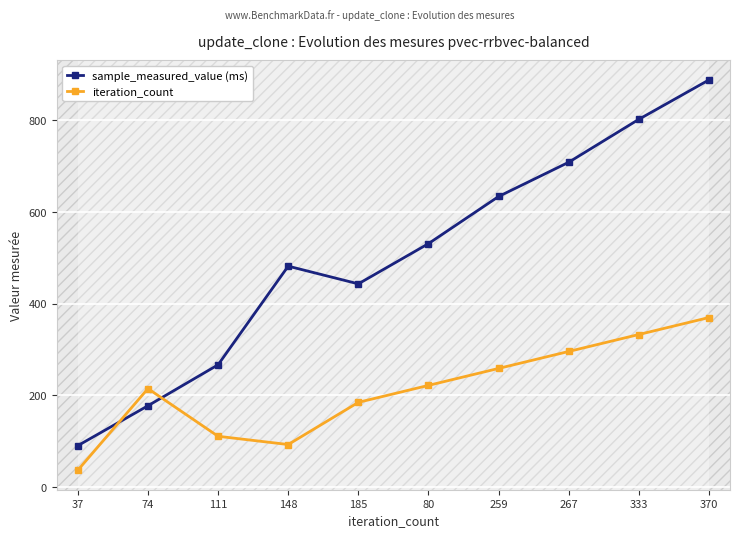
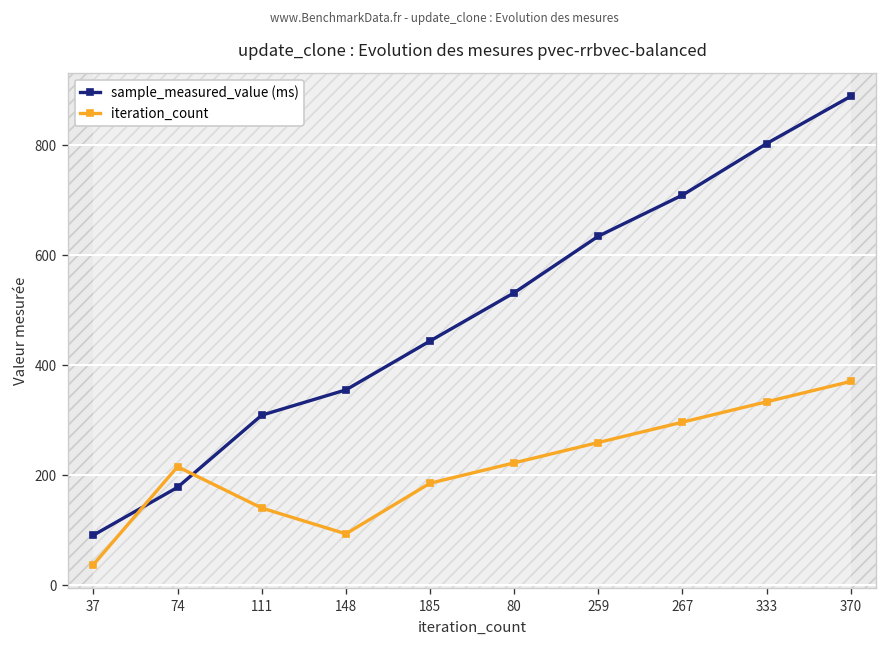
  {
    "sample_measured_value (ms)": {
      "37": 90,
      "74": 180,
-     "111": 270,
-     "148": 480,
+     "111": 310,
+     "148": 350,
      "185": 440,
      "80": 530,
      "259": 630,
      "267": 710,
      "333": 800,
      "370": 890
    },
    "iteration_count": {
      "37": 40,
      "74": 220,
-     "111": 110,
+     "111": 140,
      "148": 90,
      "185": 190,
      "80": 220,
      "259": 260,
      "267": 300,
      "333": 330,
      "370": 370
    }
  }
